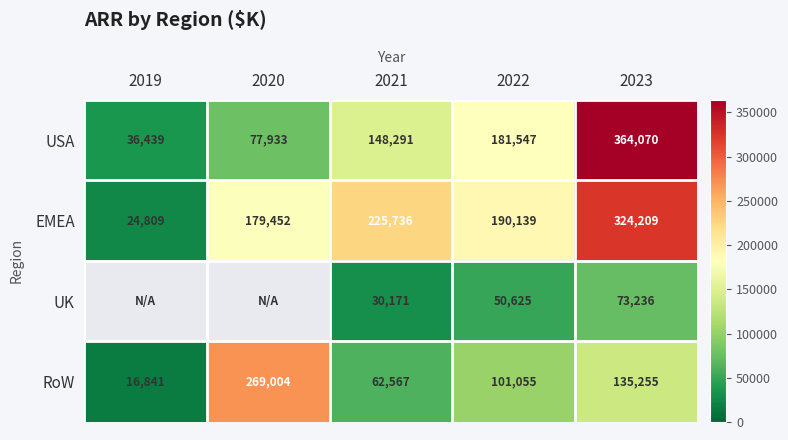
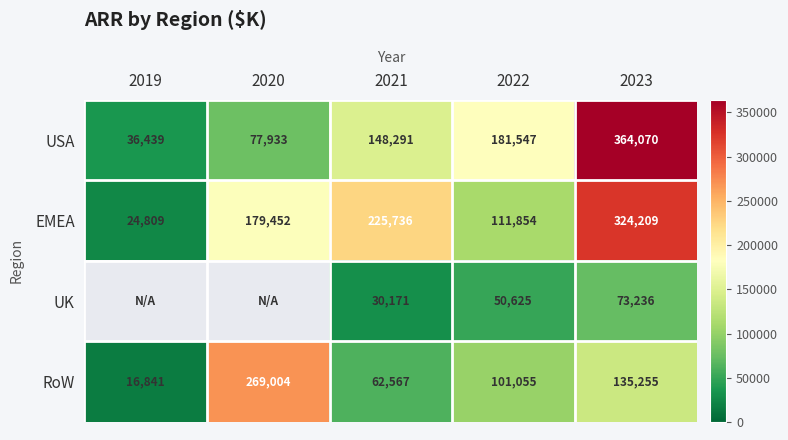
  {
    "USA": {
      "2019": "36,439",
      "2020": "77,933",
      "2021": "148,291",
      "2022": "181,547",
      "2023": "364,070"
    },
    "EMEA": {
      "2019": "24,809",
      "2020": "179,452",
      "2021": "225,736",
-     "2022": "190,139",
+     "2022": "111,854",
      "2023": "324,209"
    },
    "UK": {
      "2021": "30,171",
      "2022": "50,625",
      "2023": "73,236"
    },
    "RoW": {
      "2019": "16,841",
      "2020": "269,004",
      "2021": "62,567",
      "2022": "101,055",
      "2023": "135,255"
    }
  }
